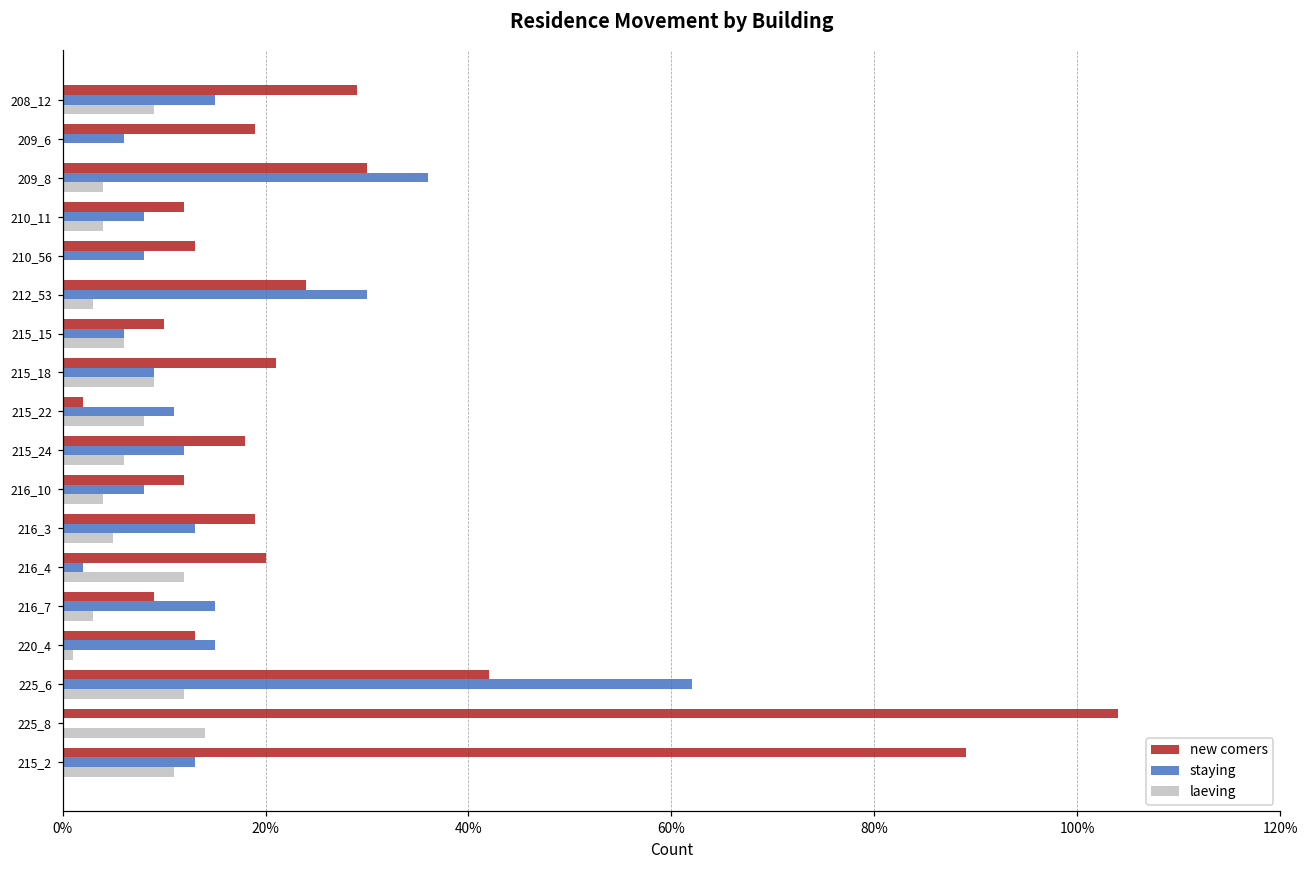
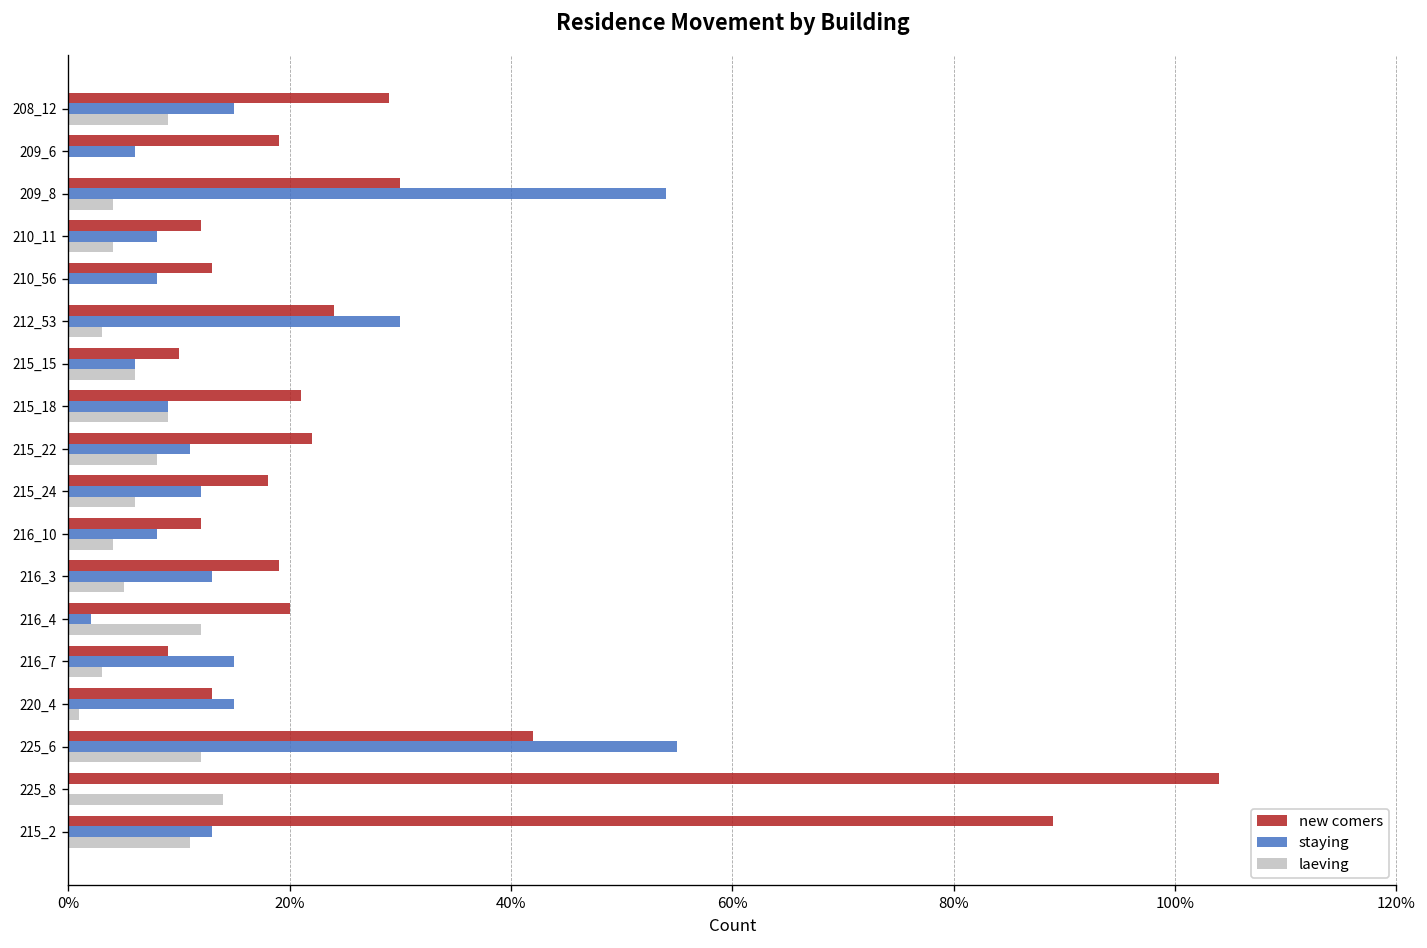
  {
    "new comers": {
      "208_12": "29%",
      "209_6": "19%",
      "209_8": "30%",
      "210_11": "12%",
      "210_56": "13%",
      "212_53": "24%",
      "215_15": "10%",
      "215_18": "21%",
-     "215_22": "2%",
+     "215_22": "22%",
      "215_24": "18%",
      "216_10": "12%",
      "216_3": "19%",
      "216_4": "20%",
      "216_7": "9%",
      "220_4": "13%",
      "225_6": "42%",
      "225_8": "104%",
      "215_2": "89%"
    },
    "staying": {
      "208_12": "15%",
      "209_6": "6%",
-     "209_8": "36%",
+     "209_8": "54%",
      "210_11": "8%",
      "210_56": "8%",
      "212_53": "30%",
      "215_15": "6%",
      "215_18": "9%",
      "215_22": "11%",
      "215_24": "12%",
      "216_10": "8%",
      "216_3": "13%",
      "216_4": "2%",
      "216_7": "15%",
      "220_4": "15%",
-     "225_6": "62%",
+     "225_6": "55%",
      "225_8": "0%",
      "215_2": "13%"
    },
    "laeving": {
      "208_12": "9%",
      "209_6": "0%",
      "209_8": "4%",
      "210_11": "4%",
      "210_56": "0%",
      "212_53": "3%",
      "215_15": "6%",
      "215_18": "9%",
      "215_22": "8%",
      "215_24": "6%",
      "216_10": "4%",
      "216_3": "5%",
      "216_4": "12%",
      "216_7": "3%",
      "220_4": "1%",
      "225_6": "12%",
      "225_8": "14%",
      "215_2": "11%"
    }
  }
